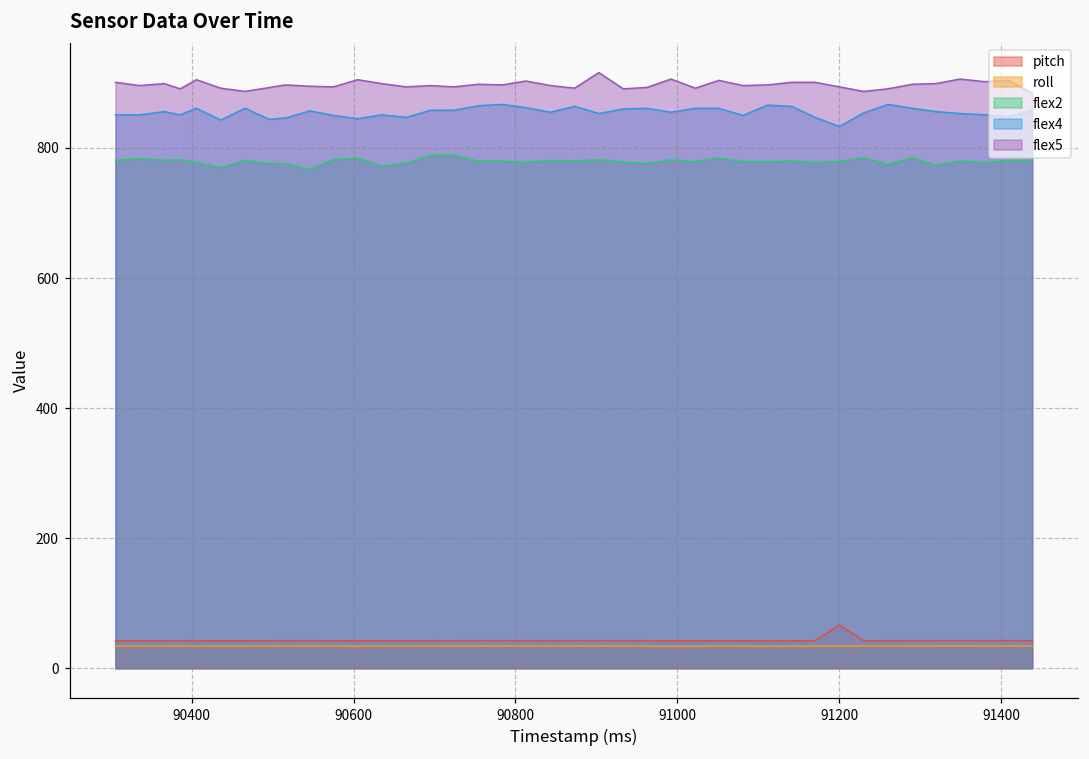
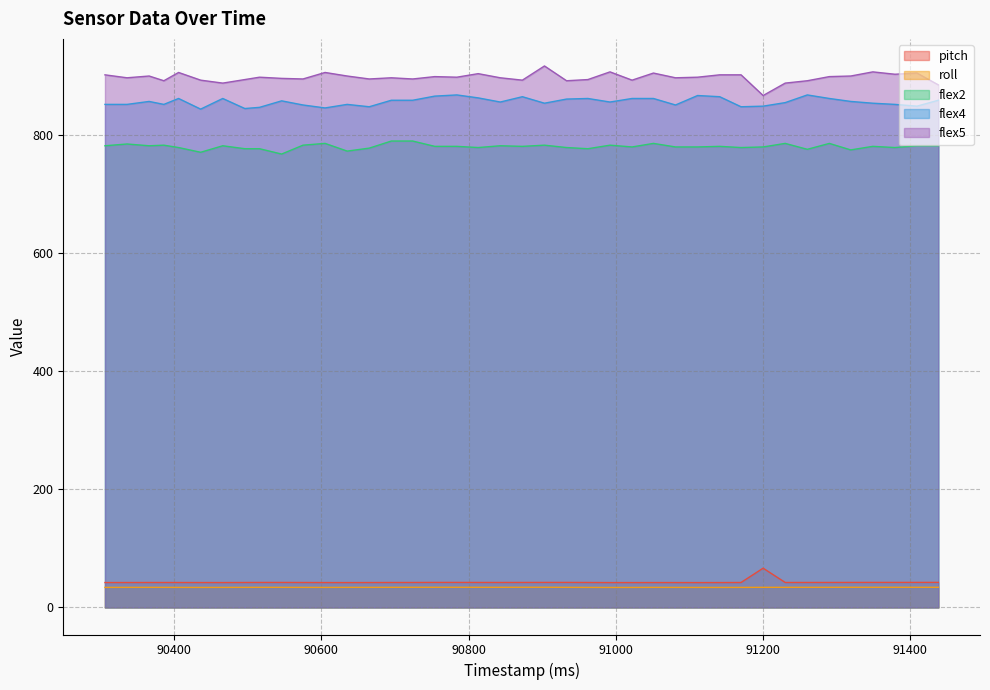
  {
    "pitch": {
      "91200": 70
    },
    "roll": {
      "91200": 30
    },
    "flex2": {
      "91200": 780
    },
    "flex4": {
-     "91200": 830
+     "91200": 850
    },
    "flex5": {
-     "91200": 890
+     "91200": 870
    }
  }
